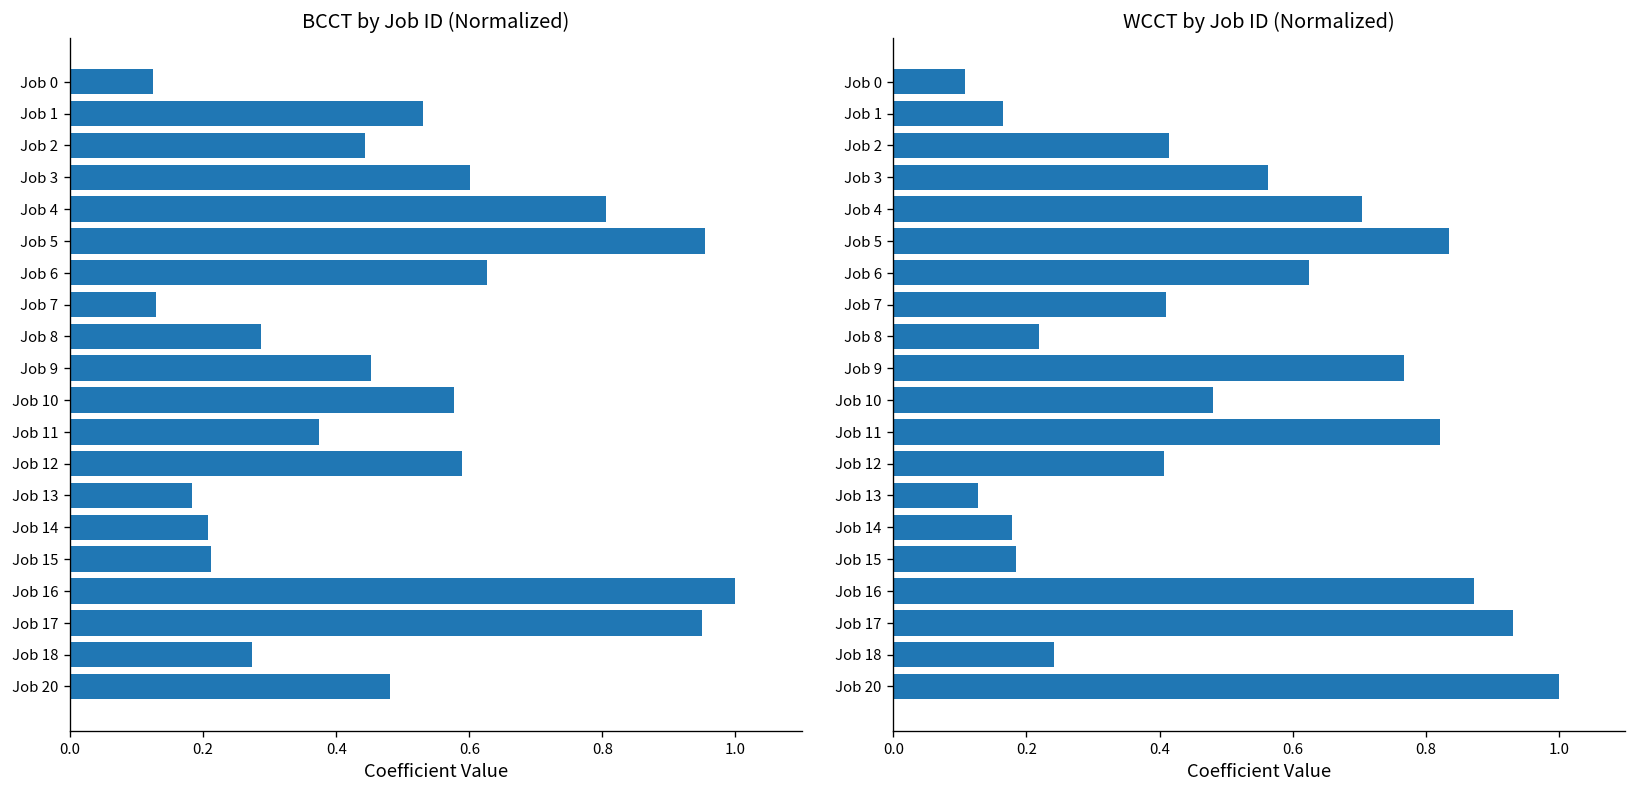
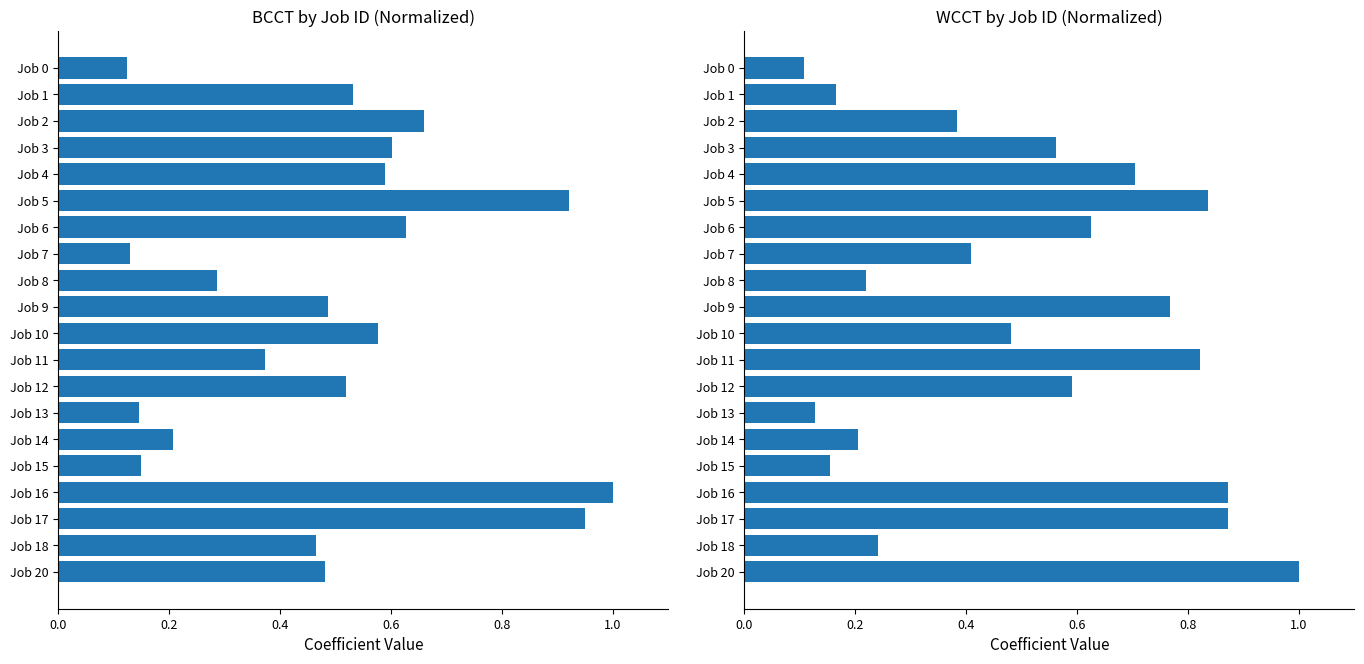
  {
    "BCCT by Job ID (Normalized)": {
      "Job 0": 0.12,
      "Job 1": 0.53,
-     "Job 2": 0.44,
+     "Job 2": 0.66,
      "Job 3": 0.60,
-     "Job 4": 0.80,
-     "Job 5": 0.95,
+     "Job 4": 0.59,
+     "Job 5": 0.92,
      "Job 6": 0.63,
      "Job 7": 0.13,
      "Job 8": 0.29,
-     "Job 9": 0.45,
+     "Job 9": 0.49,
      "Job 10": 0.58,
      "Job 11": 0.37,
-     "Job 12": 0.59,
-     "Job 13": 0.18,
+     "Job 12": 0.52,
+     "Job 13": 0.15,
      "Job 14": 0.21,
-     "Job 15": 0.21,
+     "Job 15": 0.15,
      "Job 16": 1.00,
      "Job 17": 0.95,
-     "Job 18": 0.27,
+     "Job 18": 0.46,
      "Job 20": 0.48
    },
    "WCCT by Job ID (Normalized)": {
      "Job 0": 0.11,
      "Job 1": 0.16,
-     "Job 2": 0.41,
+     "Job 2": 0.38,
      "Job 3": 0.56,
      "Job 4": 0.70,
      "Job 5": 0.84,
      "Job 6": 0.63,
      "Job 7": 0.41,
      "Job 8": 0.22,
      "Job 9": 0.77,
      "Job 10": 0.48,
      "Job 11": 0.82,
-     "Job 12": 0.41,
+     "Job 12": 0.59,
      "Job 13": 0.13,
-     "Job 14": 0.18,
-     "Job 15": 0.18,
+     "Job 14": 0.20,
+     "Job 15": 0.15,
      "Job 16": 0.87,
-     "Job 17": 0.93,
+     "Job 17": 0.87,
      "Job 18": 0.24,
      "Job 20": 1.00
    }
  }
